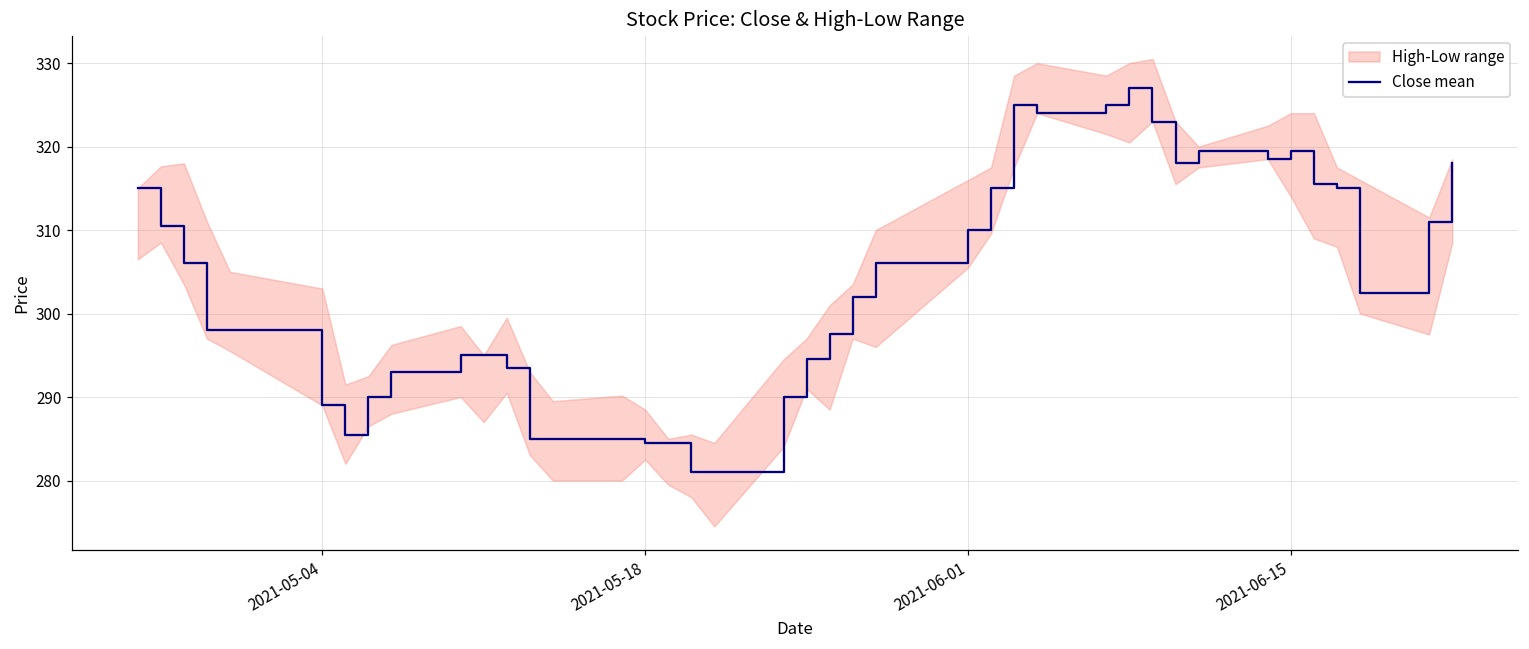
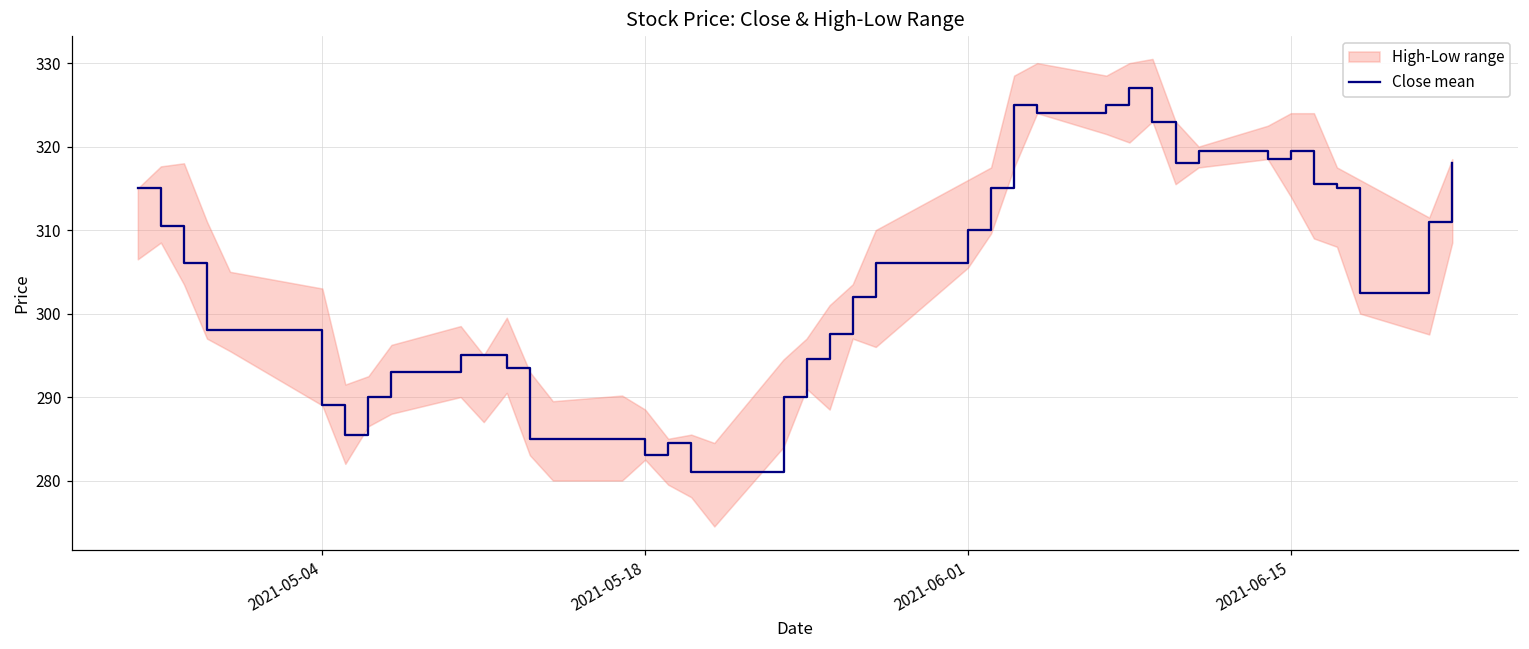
  {
    "Close mean": {
      "2021-05-04": 289,
-     "2021-05-18": 285,
+     "2021-05-18": 283,
      "2021-06-01": 310,
      "2021-06-15": 320
    }
  }
